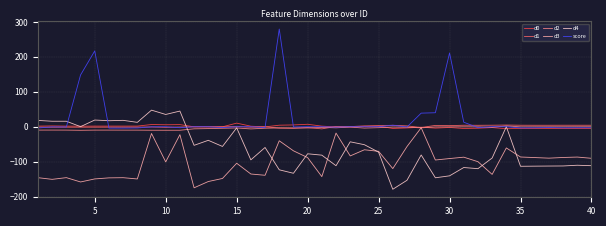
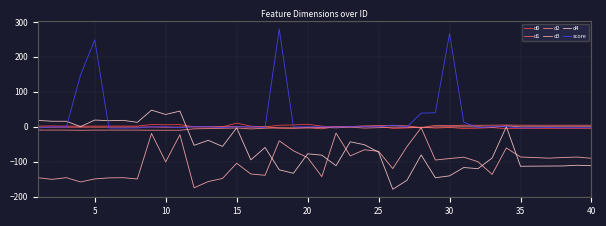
  {
    "score": {
-     "5": 220,
-     "30": 210
+     "5": 250,
+     "30": 270
    }
  }
